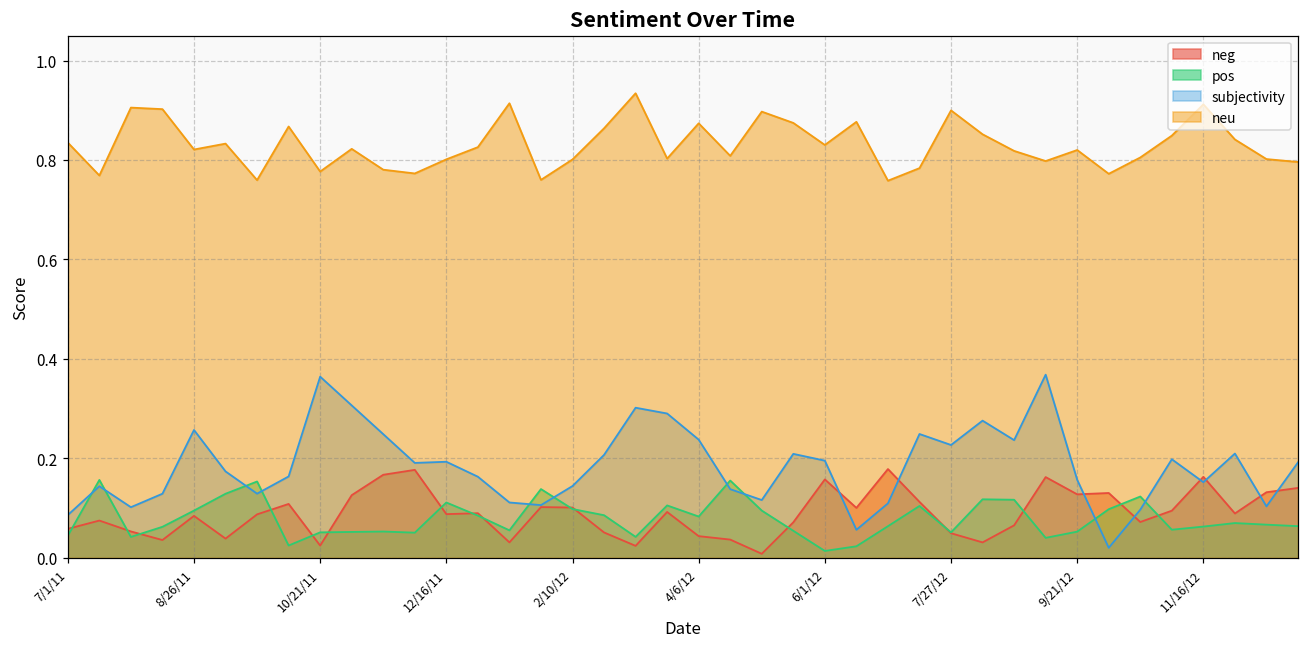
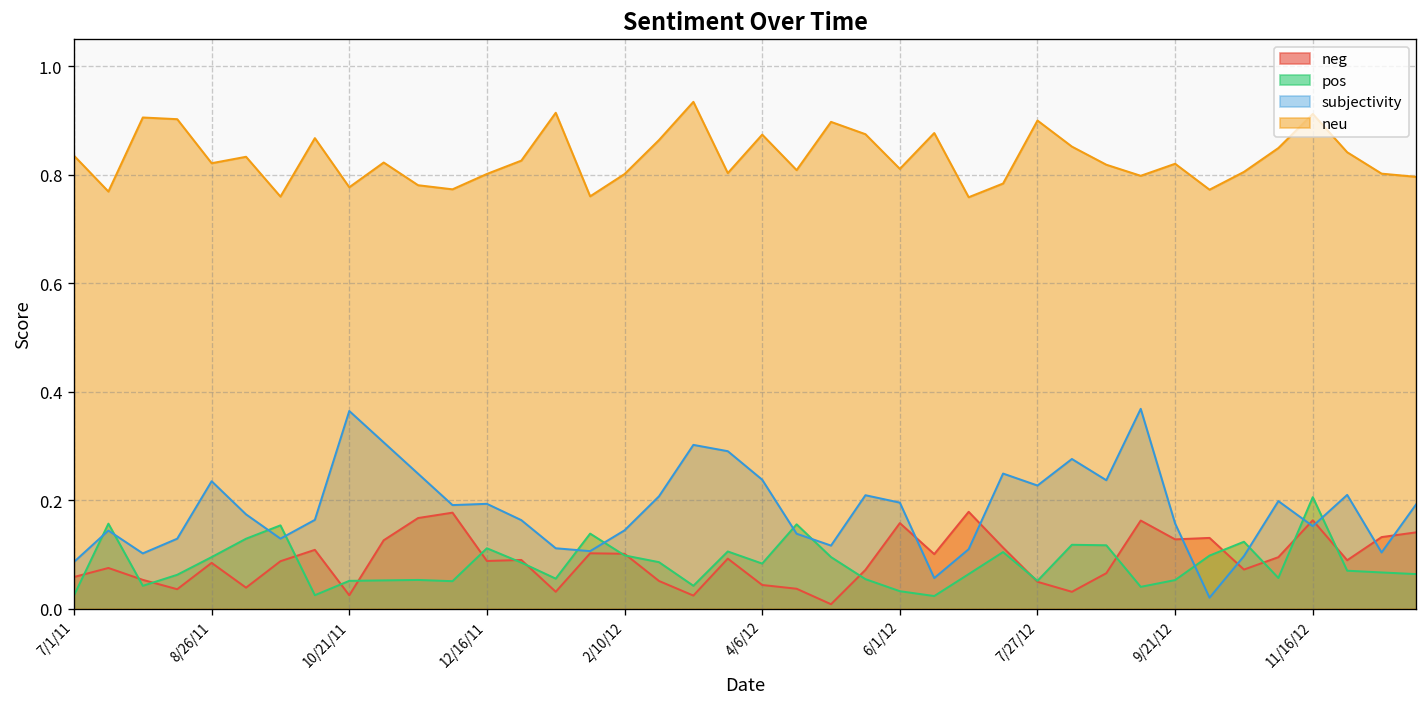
  {
    "neg": {
      "7/1/11": 0.06,
      "8/26/11": 0.08,
      "10/21/11": 0.02,
      "12/16/11": 0.09,
      "4/6/12": 0.04,
      "6/1/12": 0.16,
      "9/21/12": 0.13,
      "11/16/12": 0.16
    },
    "pos": {
-     "7/1/11": 0.04,
+     "7/1/11": 0.02,
      "8/26/11": 0.09,
      "10/21/11": 0.05,
      "12/16/11": 0.11,
      "4/6/12": 0.08,
-     "6/1/12": 0.01,
+     "6/1/12": 0.03,
      "9/21/12": 0.05,
-     "11/16/12": 0.06
+     "11/16/12": 0.21
    },
    "subjectivity": {
      "7/1/11": 0.09,
-     "8/26/11": 0.26,
+     "8/26/11": 0.23,
      "10/21/11": 0.36,
      "12/16/11": 0.19,
      "2/10/12": 0.14,
      "4/6/12": 0.24,
      "6/1/12": 0.20,
      "7/27/12": 0.23,
      "9/21/12": 0.16,
      "11/16/12": 0.15
    },
    "neu": {
      "7/1/11": 0.83,
      "8/26/11": 0.82,
      "10/21/11": 0.78,
      "12/16/11": 0.80,
      "2/10/12": 0.80,
      "4/6/12": 0.87,
-     "6/1/12": 0.83,
+     "6/1/12": 0.81,
      "7/27/12": 0.90,
      "9/21/12": 0.82
    }
  }
